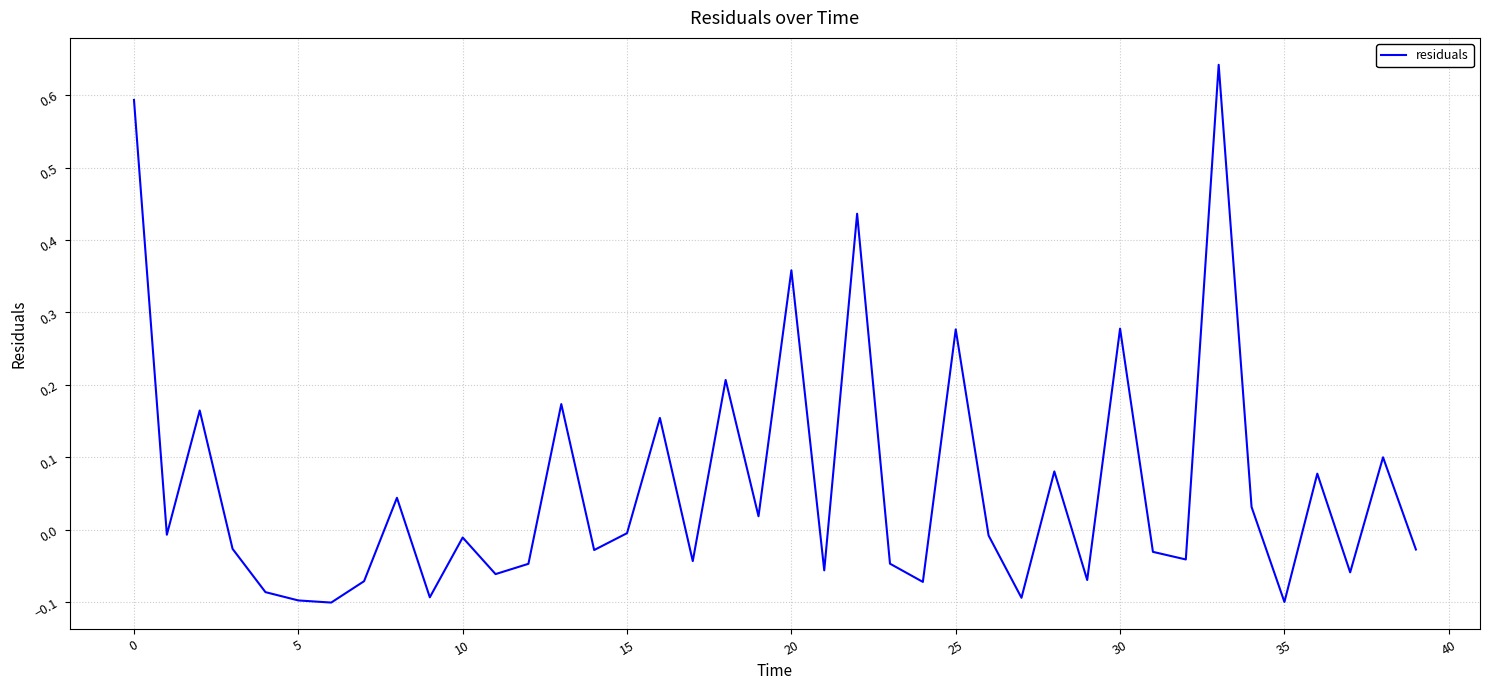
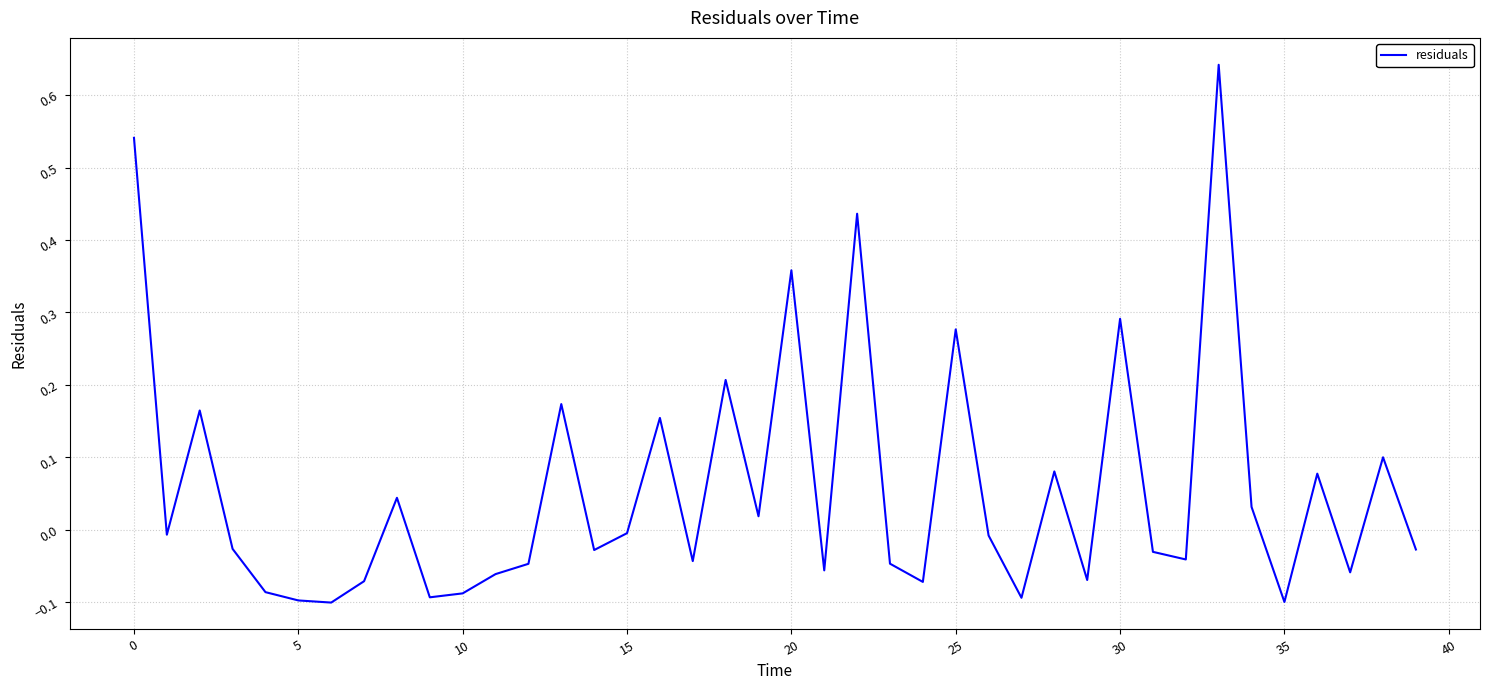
  {
-   "0": 0.59,
+   "0": 0.54,
    "5": -0.10,
-   "10": -0.01,
+   "10": -0.09,
    "15": 0.00,
    "20": 0.36,
    "25": 0.28,
-   "30": 0.28,
+   "30": 0.29,
    "35": -0.10
  }
